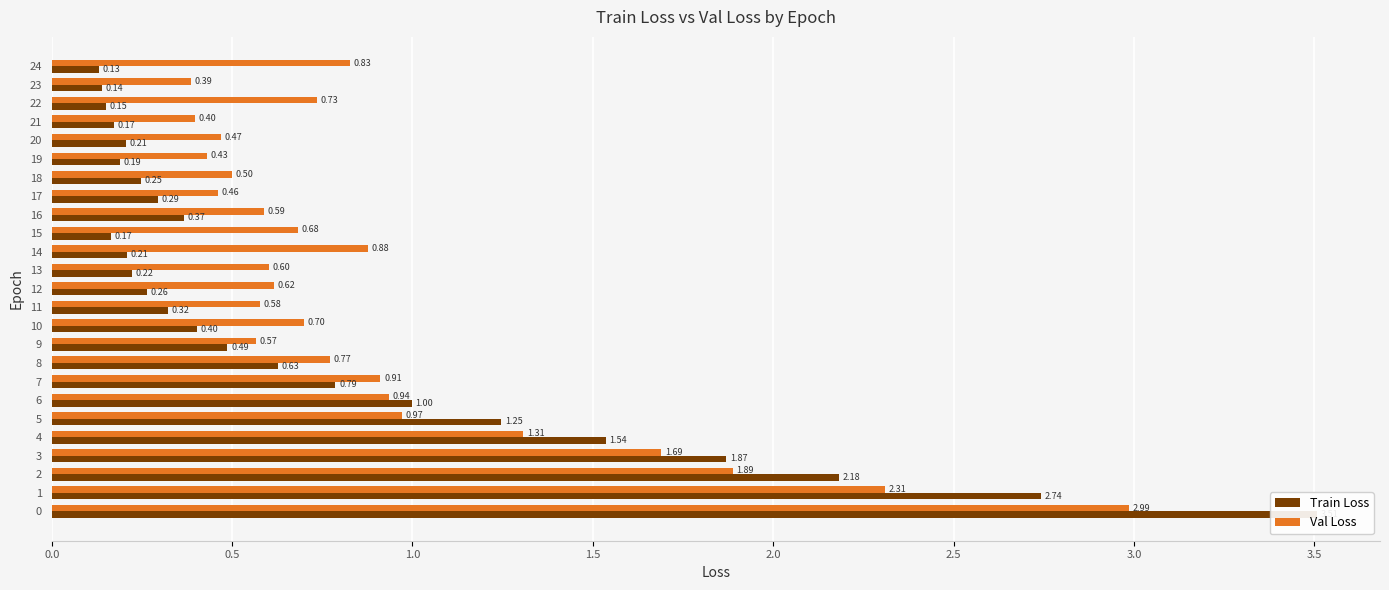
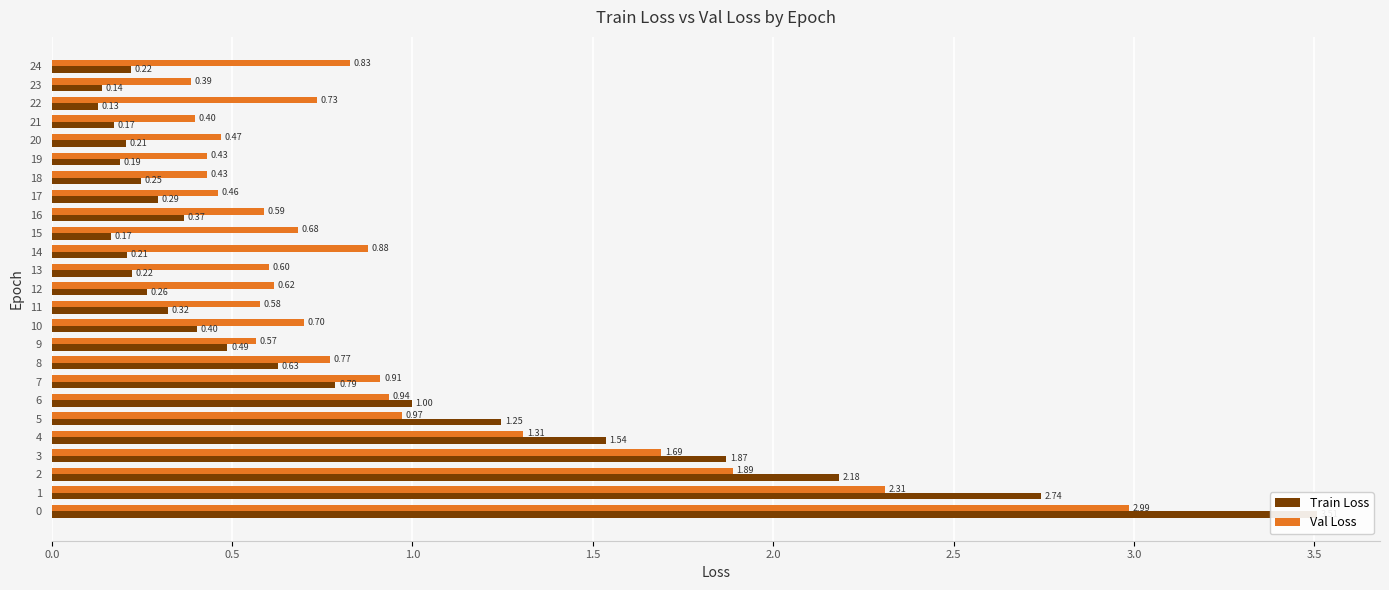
  {
    "Train Loss": {
-     "24": 0.13,
+     "24": 0.22,
      "23": 0.14,
-     "22": 0.15,
+     "22": 0.13,
      "21": 0.17,
      "20": 0.21,
      "19": 0.19,
      "18": 0.25,
      "17": 0.29,
      "16": 0.37,
      "15": 0.17,
      "14": 0.21,
      "13": 0.22,
      "12": 0.26,
      "11": 0.32,
      "10": 0.40,
      "9": 0.49,
      "8": 0.63,
      "7": 0.79,
      "6": 1.00,
      "5": 1.25,
      "4": 1.54,
      "3": 1.87,
      "2": 2.18,
      "1": 2.74
    },
    "Val Loss": {
      "24": 0.83,
      "23": 0.39,
      "22": 0.73,
      "21": 0.40,
      "20": 0.47,
      "19": 0.43,
-     "18": 0.50,
+     "18": 0.43,
      "17": 0.46,
      "16": 0.59,
      "15": 0.68,
      "14": 0.88,
      "13": 0.60,
      "12": 0.62,
      "11": 0.58,
      "10": 0.70,
      "9": 0.57,
      "8": 0.77,
      "7": 0.91,
      "6": 0.94,
      "5": 0.97,
      "4": 1.31,
      "3": 1.69,
      "2": 1.89,
      "1": 2.31,
      "0": 2.99
    }
  }
